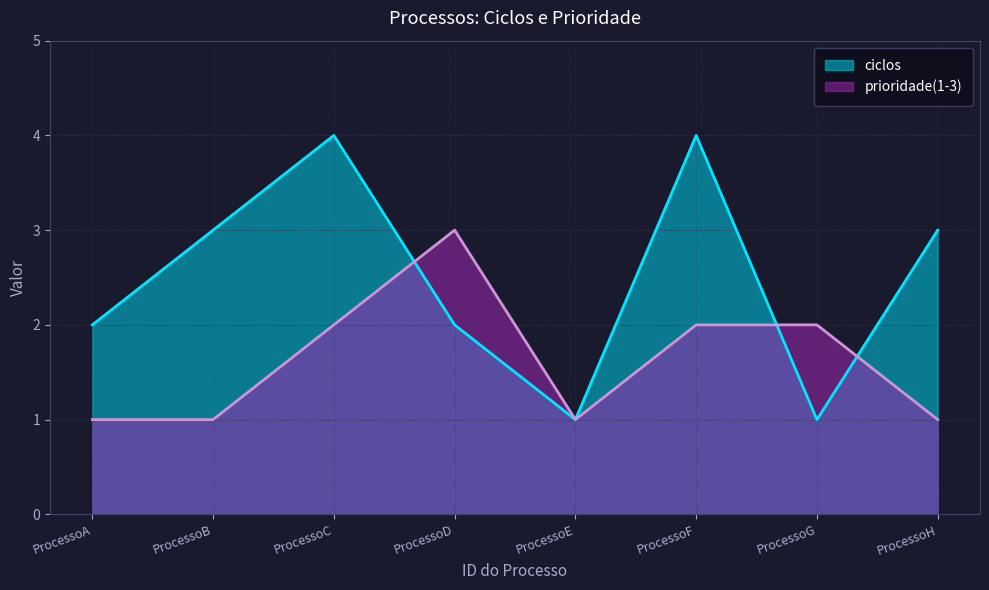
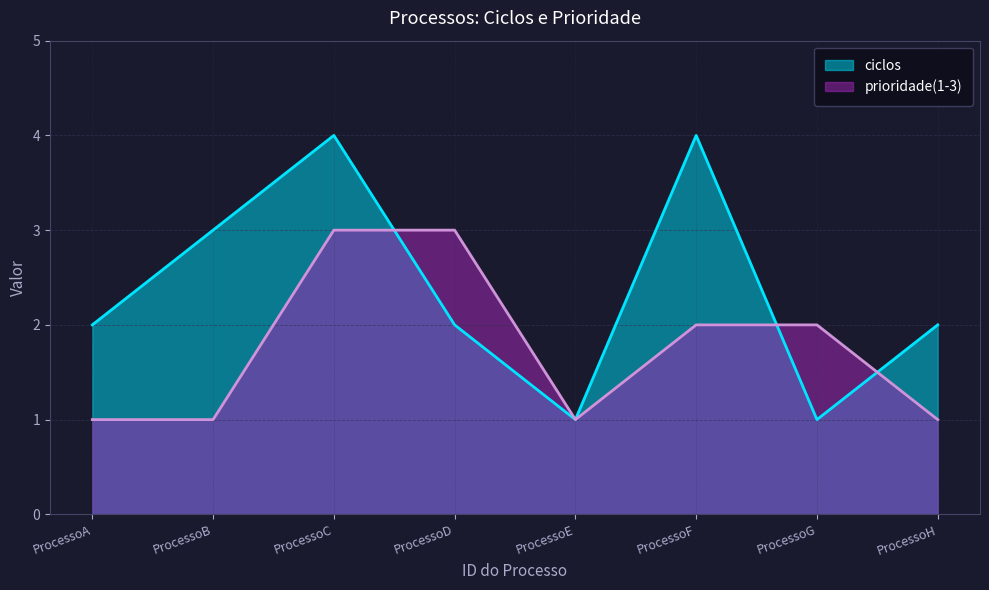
  {
    "ciclos": {
      "ProcessoA": 2,
      "ProcessoB": 3,
      "ProcessoC": 4,
      "ProcessoD": 2,
      "ProcessoF": 4,
      "ProcessoG": 1,
-     "ProcessoH": 3
+     "ProcessoH": 2
    },
    "prioridade(1-3)": {
      "ProcessoA": 1,
      "ProcessoB": 1,
-     "ProcessoC": 2,
+     "ProcessoC": 3,
      "ProcessoD": 3,
      "ProcessoF": 2,
      "ProcessoG": 2,
      "ProcessoH": 1
    }
  }
